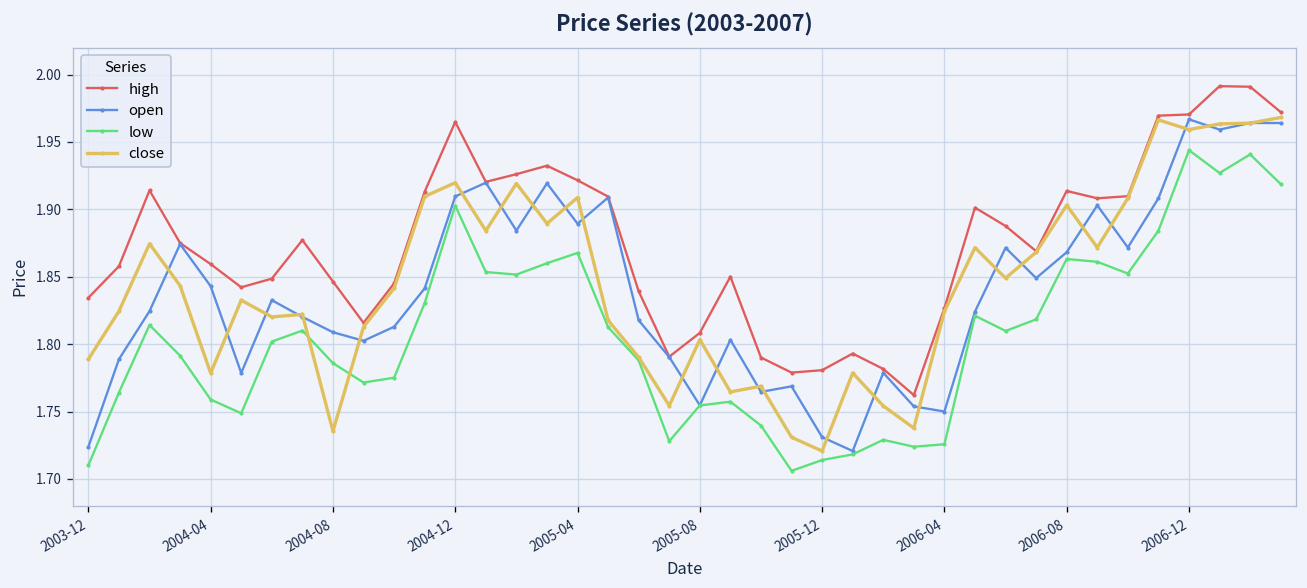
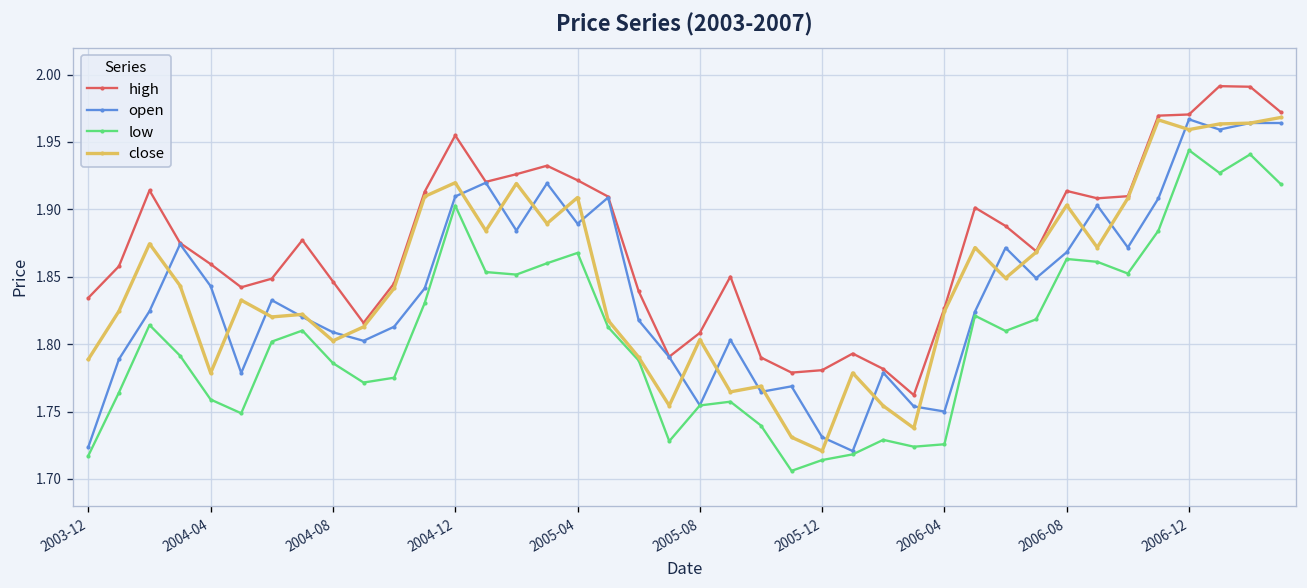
  {
    "high": {
      "2003-12": 1.834,
      "2004-04": 1.859,
      "2004-08": 1.846,
-     "2004-12": 1.965,
+     "2004-12": 1.955,
      "2005-04": 1.922,
      "2005-08": 1.808,
      "2005-12": 1.781,
      "2006-04": 1.827,
      "2006-08": 1.914,
      "2006-12": 1.970
    },
    "open": {
      "2003-12": 1.724,
      "2004-04": 1.843,
      "2004-08": 1.809,
      "2004-12": 1.910,
      "2005-04": 1.889,
      "2005-12": 1.731,
      "2006-04": 1.750,
      "2006-08": 1.868,
      "2006-12": 1.967
    },
    "low": {
-     "2003-12": 1.710,
+     "2003-12": 1.717,
      "2004-04": 1.759,
      "2004-08": 1.786,
      "2004-12": 1.903,
      "2005-04": 1.868,
      "2005-12": 1.714,
      "2006-04": 1.726,
      "2006-08": 1.863,
      "2006-12": 1.944
    },
    "close": {
      "2003-12": 1.789,
      "2004-04": 1.779,
-     "2004-08": 1.735,
+     "2004-08": 1.802,
      "2004-12": 1.920,
      "2005-04": 1.909,
      "2005-08": 1.803,
      "2005-12": 1.721,
      "2006-04": 1.824,
      "2006-08": 1.903,
      "2006-12": 1.959
    }
  }
